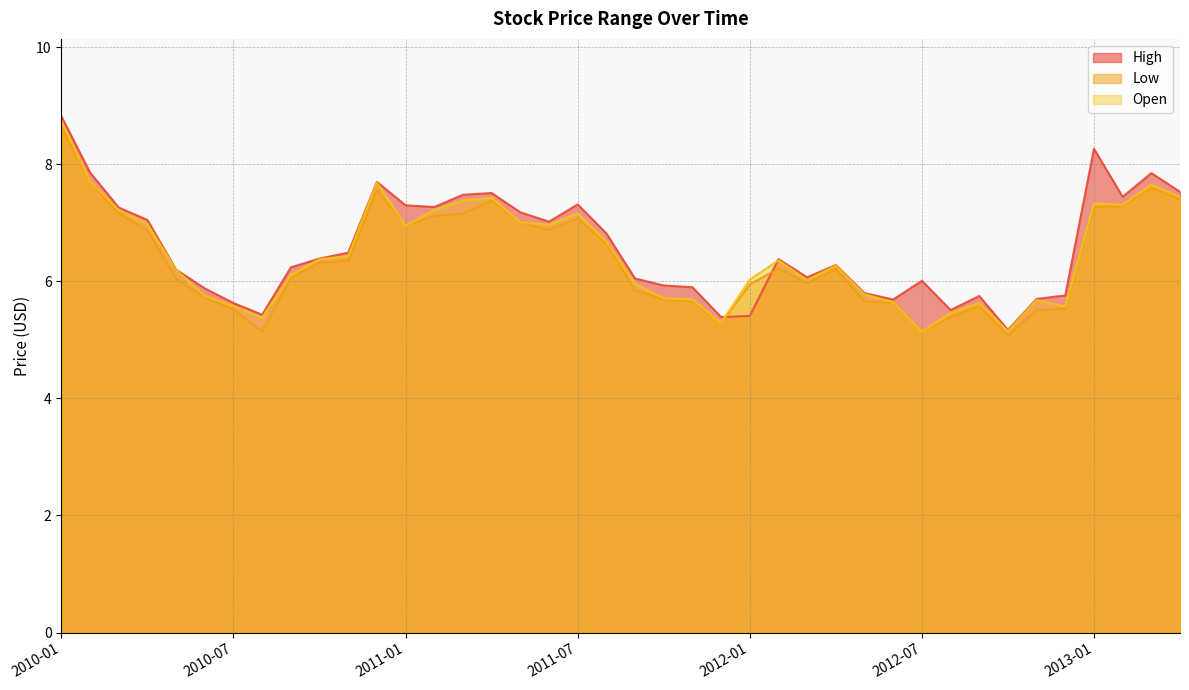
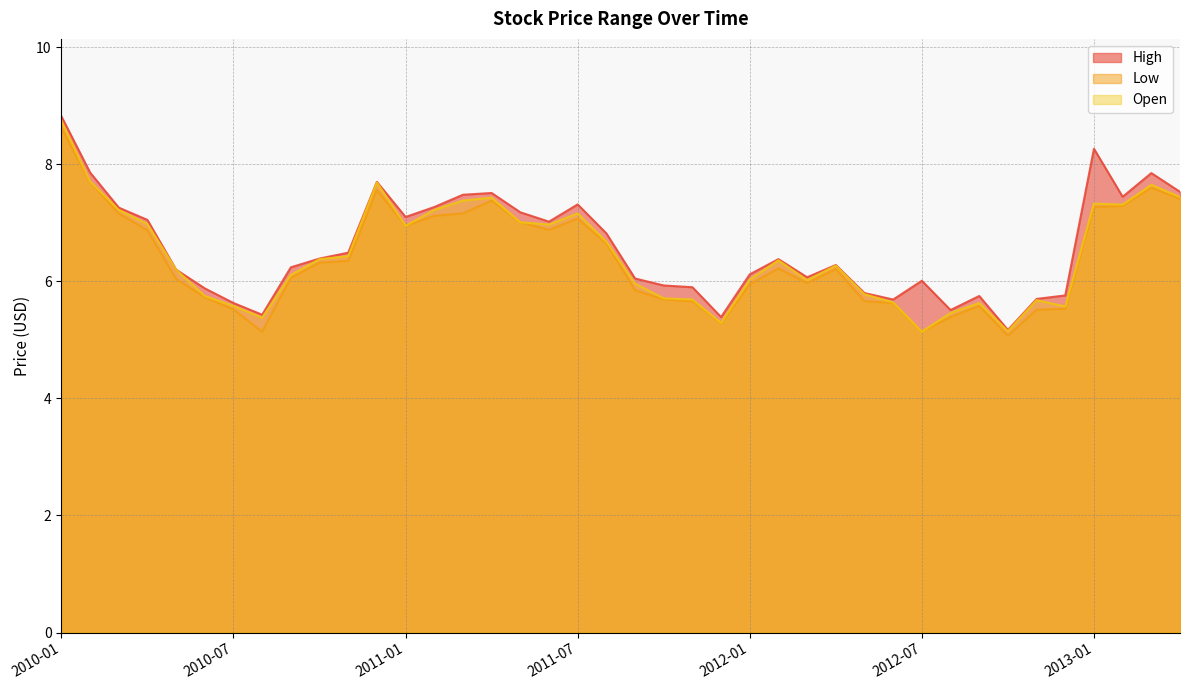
  {
    "High": {
      "2010-01": 8.8,
      "2010-07": 5.6,
-     "2011-01": 7.3,
+     "2011-01": 7.1,
      "2011-07": 7.3,
-     "2012-01": 5.4,
+     "2012-01": 6.1,
      "2012-07": 6.0,
      "2013-01": 8.3
    }
  }
